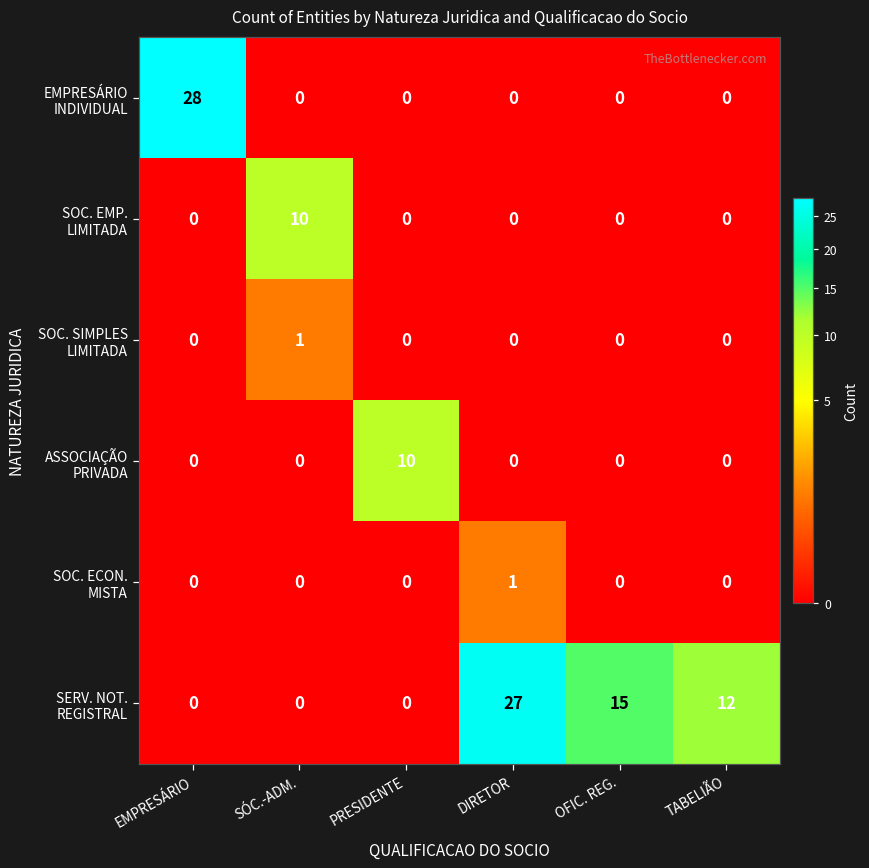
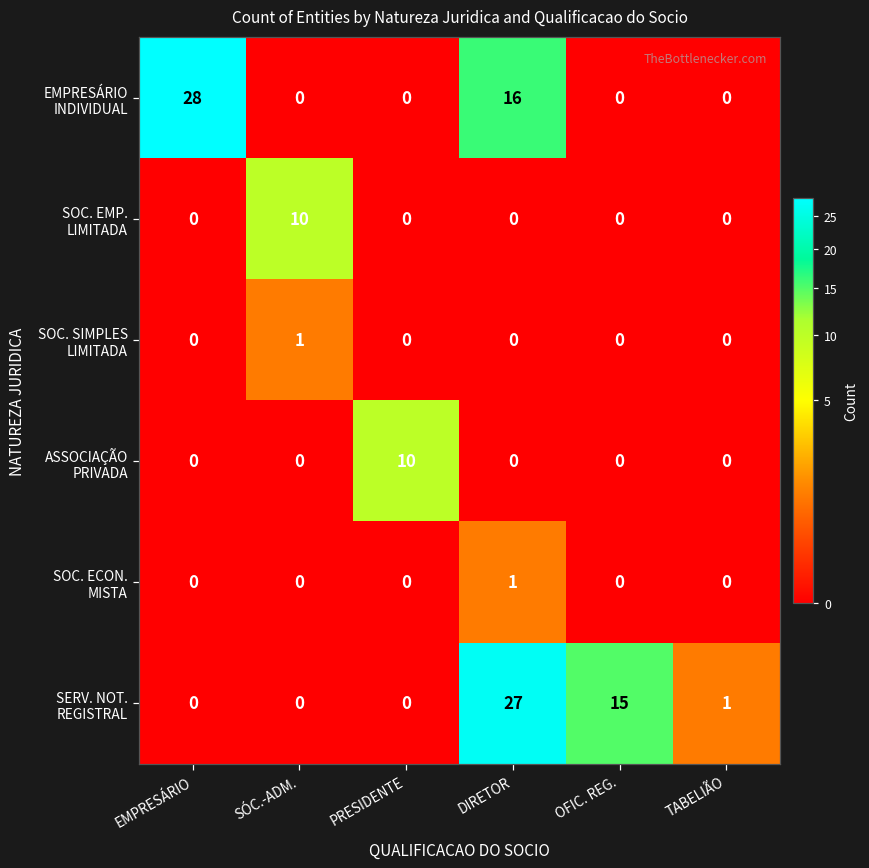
  {
    "EMPRESÁRIO INDIVIDUAL": {
      "EMPRESÁRIO": 28,
      "SÓC.-ADM.": 0,
      "PRESIDENTE": 0,
-     "DIRETOR": 0,
+     "DIRETOR": 16,
      "OFIC. REG.": 0
    },
    "SOC. EMP. LIMITADA": {
      "EMPRESÁRIO": 0,
      "SÓC.-ADM.": 10,
      "PRESIDENTE": 0,
      "DIRETOR": 0,
      "OFIC. REG.": 0,
      "TABELIÃO": 0
    },
    "SOC. SIMPLES LIMITADA": {
      "EMPRESÁRIO": 0,
      "SÓC.-ADM.": 1,
      "PRESIDENTE": 0,
      "DIRETOR": 0,
      "OFIC. REG.": 0,
      "TABELIÃO": 0
    },
    "ASSOCIAÇÃO PRIVADA": {
      "EMPRESÁRIO": 0,
      "SÓC.-ADM.": 0,
      "PRESIDENTE": 10,
      "DIRETOR": 0,
      "OFIC. REG.": 0,
      "TABELIÃO": 0
    },
    "SOC. ECON. MISTA": {
      "EMPRESÁRIO": 0,
      "SÓC.-ADM.": 0,
      "PRESIDENTE": 0,
      "DIRETOR": 1,
      "OFIC. REG.": 0,
      "TABELIÃO": 0
    },
    "SERV. NOT. REGISTRAL": {
      "EMPRESÁRIO": 0,
      "SÓC.-ADM.": 0,
      "PRESIDENTE": 0,
      "DIRETOR": 27,
      "OFIC. REG.": 15,
-     "TABELIÃO": 12
+     "TABELIÃO": 1
    }
  }
